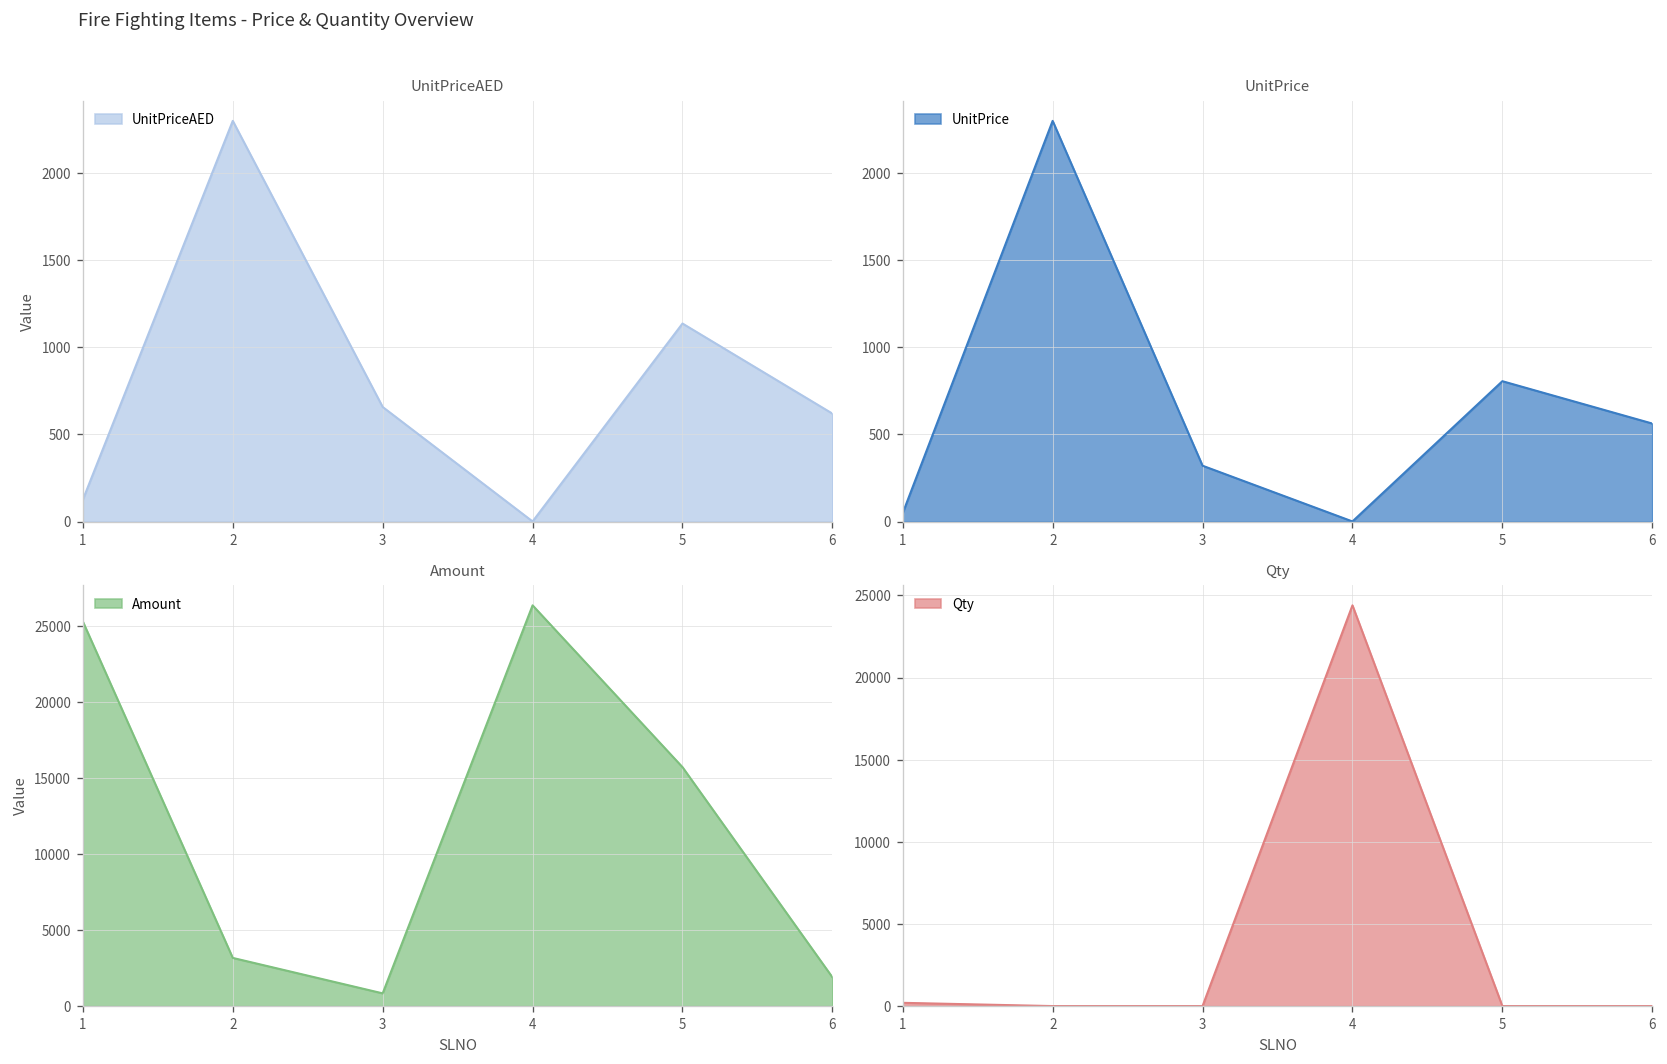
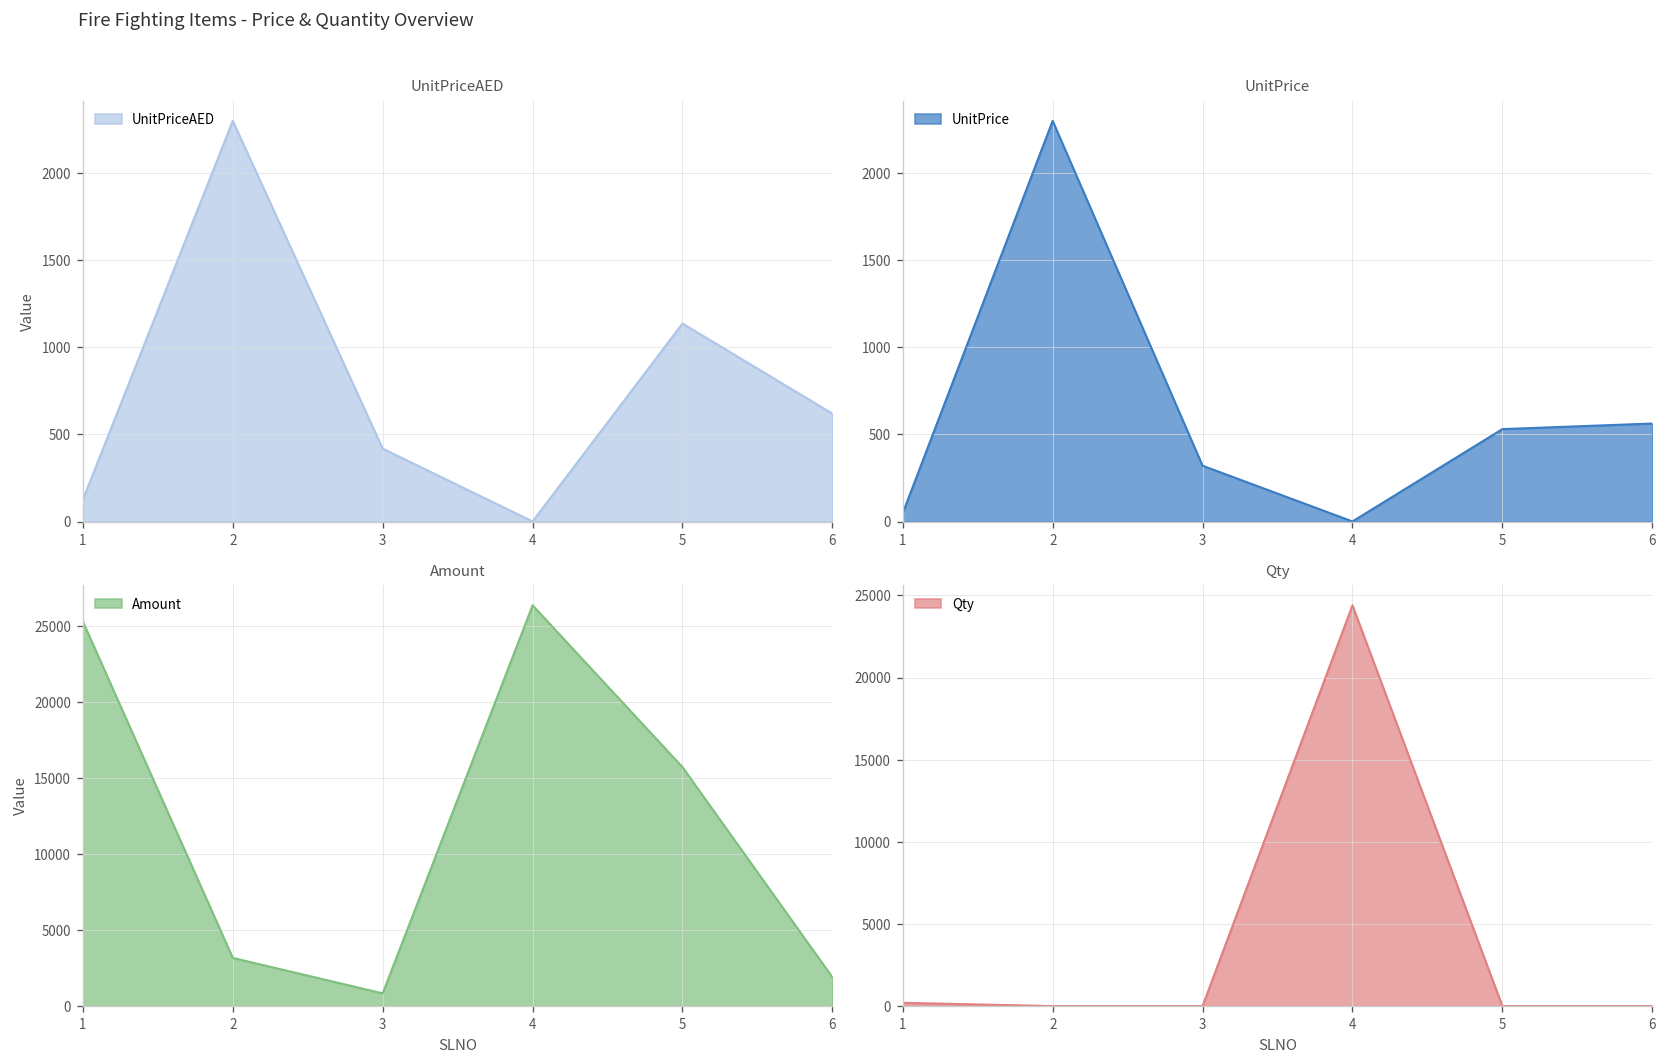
  {
    "UnitPriceAED": {
      "1": 130,
      "2": 2300,
-     "3": 660,
+     "3": 420,
      "4": 0,
      "5": 1140,
      "6": 620
    },
    "UnitPrice": {
      "1": 50,
      "2": 2300,
      "3": 320,
      "4": 0,
-     "5": 810,
+     "5": 530,
      "6": 560
    },
    "Amount": {
      "1": 25300,
      "2": 3200,
      "3": 800,
      "4": 26400,
      "5": 15700,
      "6": 1900
    },
    "Qty": {
      "1": 200,
      "2": 0,
      "3": 0,
      "4": 24400,
      "5": 0,
      "6": 0
    }
  }
